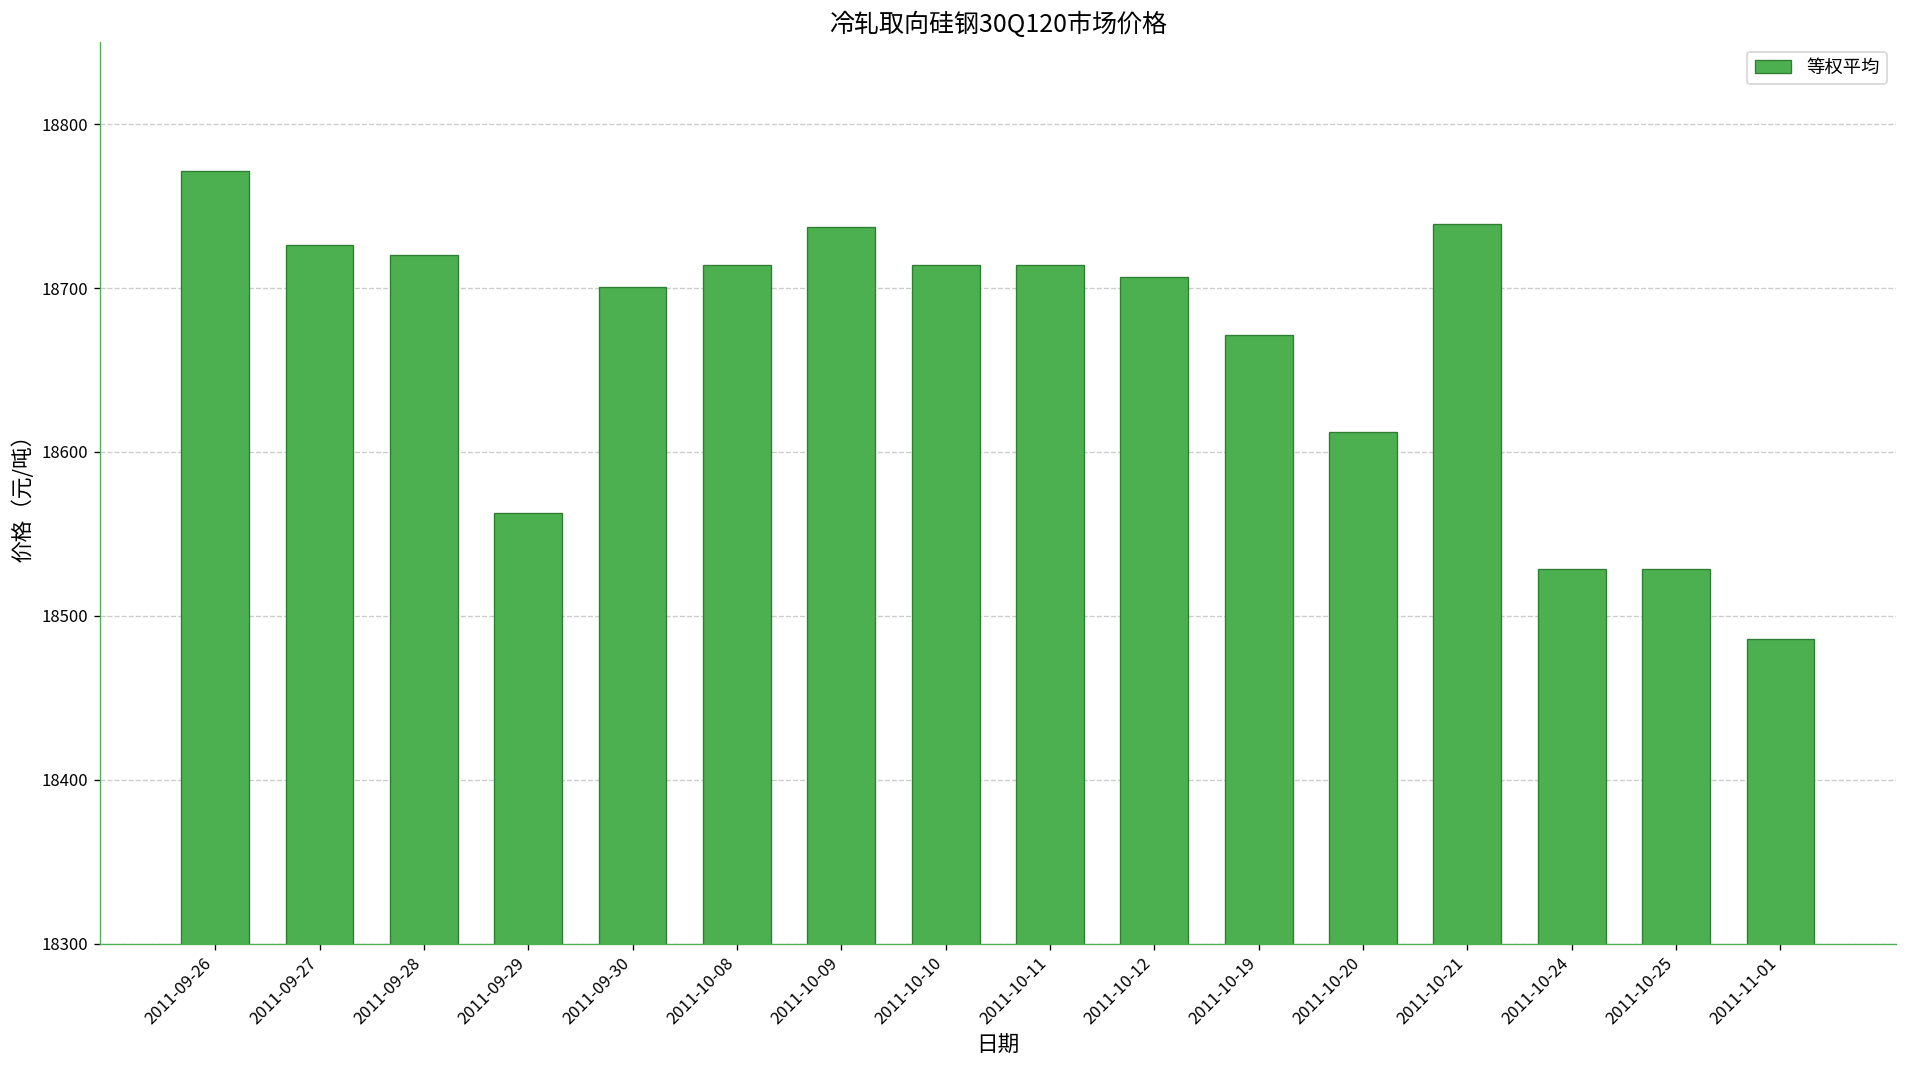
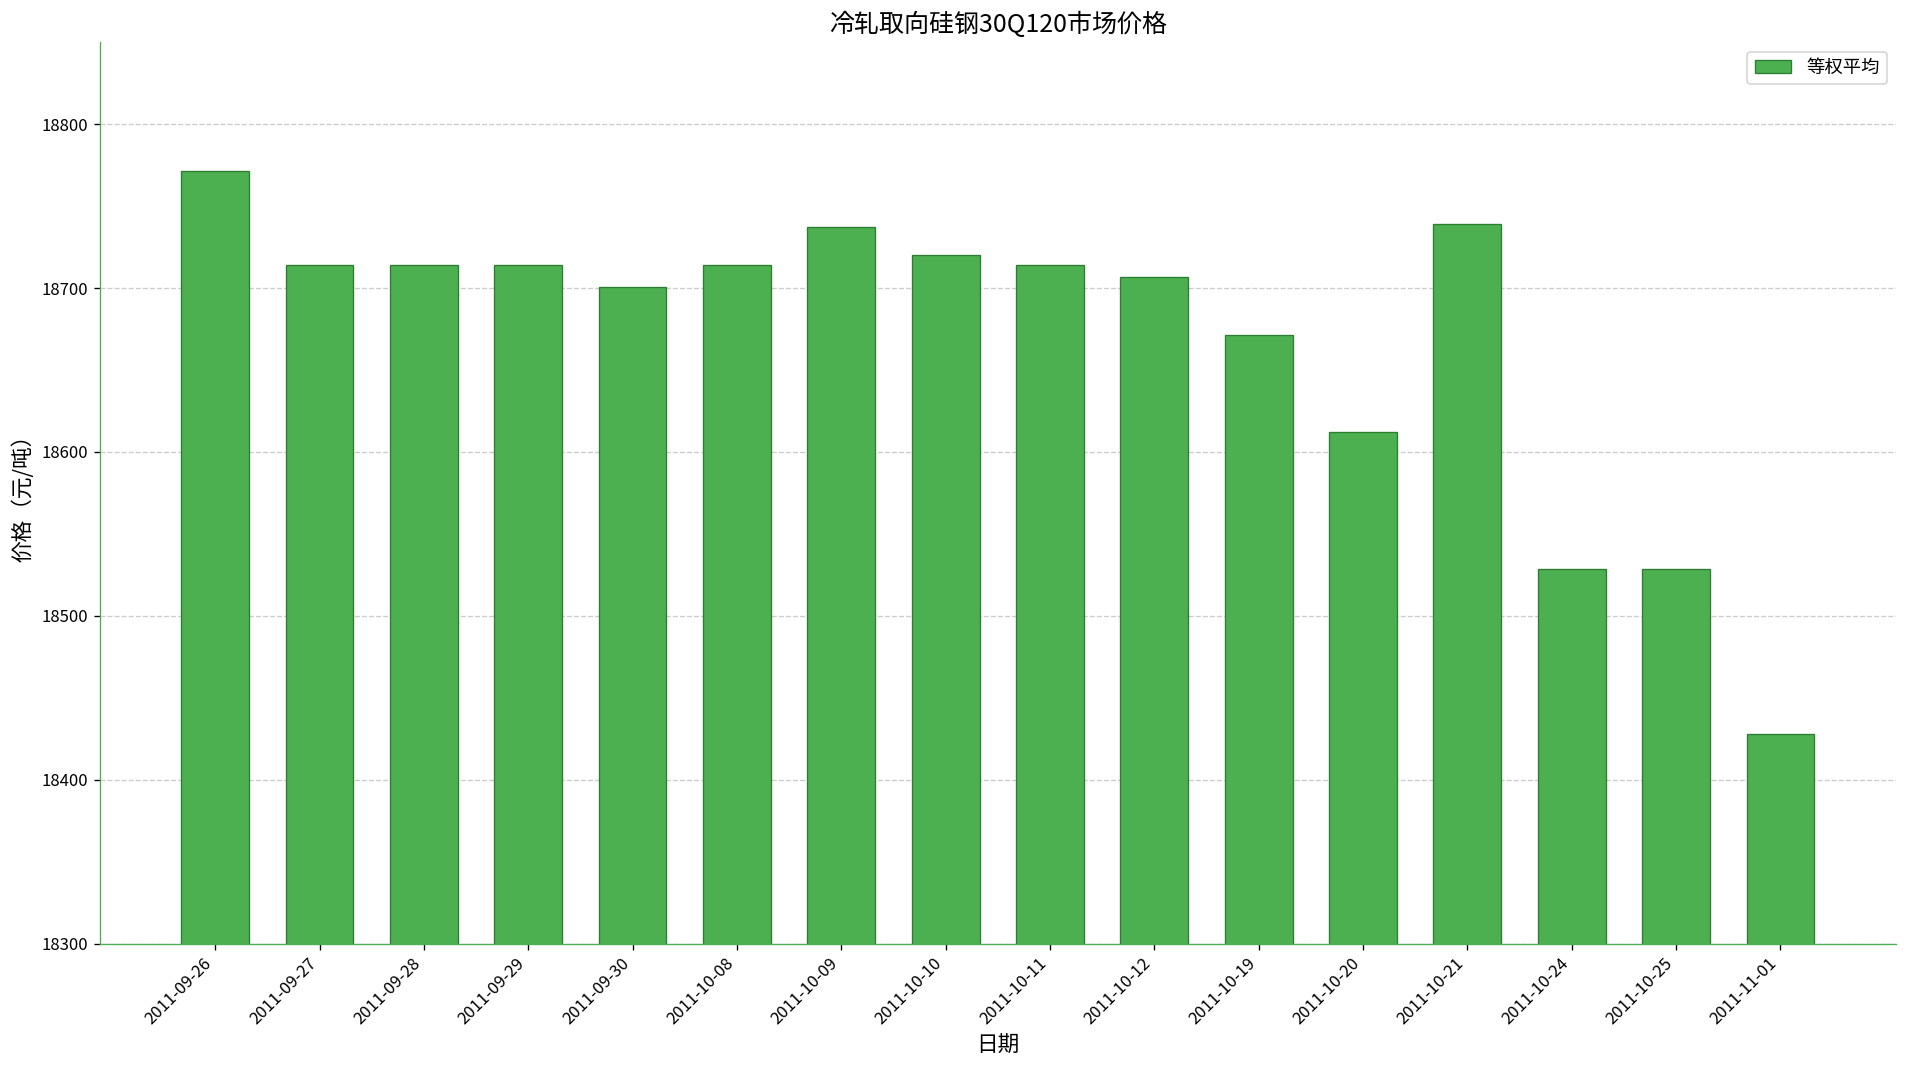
  {
    "2011-09-26": 18771,
-   "2011-09-27": 18727,
-   "2011-09-28": 18720,
-   "2011-09-29": 18563,
+   "2011-09-27": 18714,
+   "2011-09-28": 18714,
+   "2011-09-29": 18714,
    "2011-09-30": 18701,
    "2011-10-08": 18714,
    "2011-10-09": 18738,
-   "2011-10-10": 18714,
+   "2011-10-10": 18721,
    "2011-10-11": 18714,
    "2011-10-12": 18707,
    "2011-10-19": 18671,
    "2011-10-20": 18612,
    "2011-10-21": 18739,
    "2011-10-24": 18529,
    "2011-10-25": 18529,
-   "2011-11-01": 18486
+   "2011-11-01": 18428
  }
